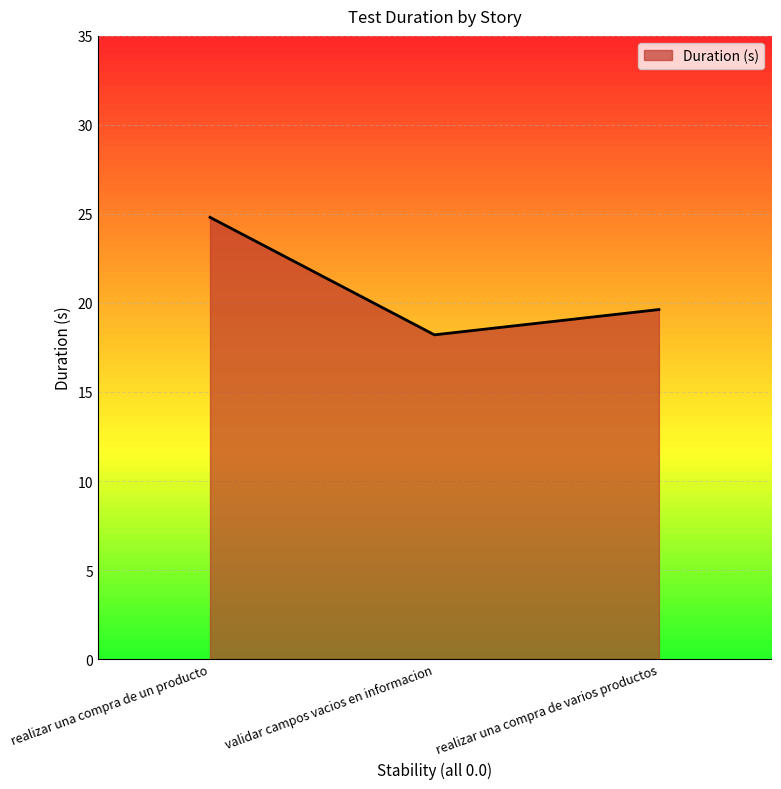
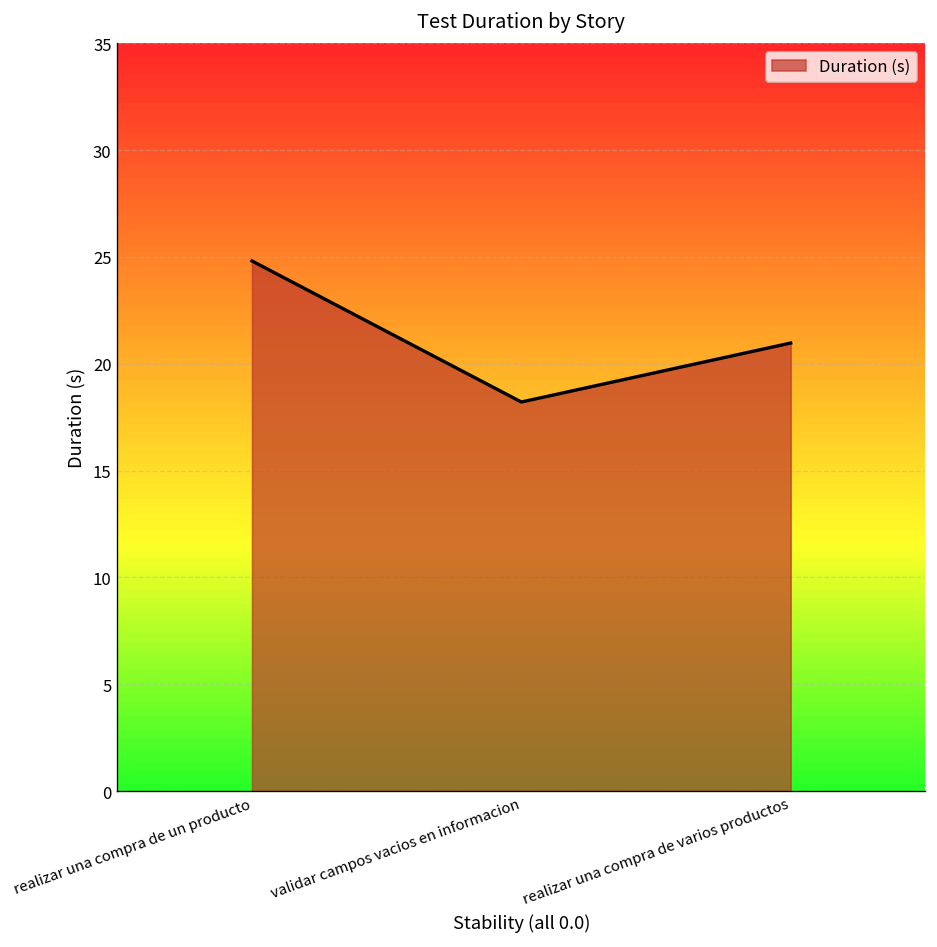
  {
    "realizar una compra de un producto": 24.8,
    "validar campos vacios en informacion": 18.2,
-   "realizar una compra de varios productos": 19.6
+   "realizar una compra de varios productos": 21.0
  }
